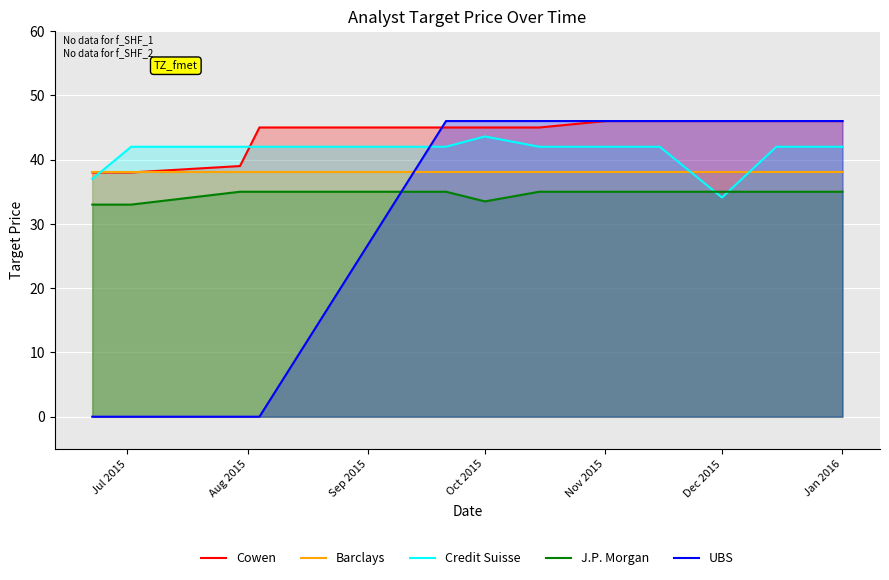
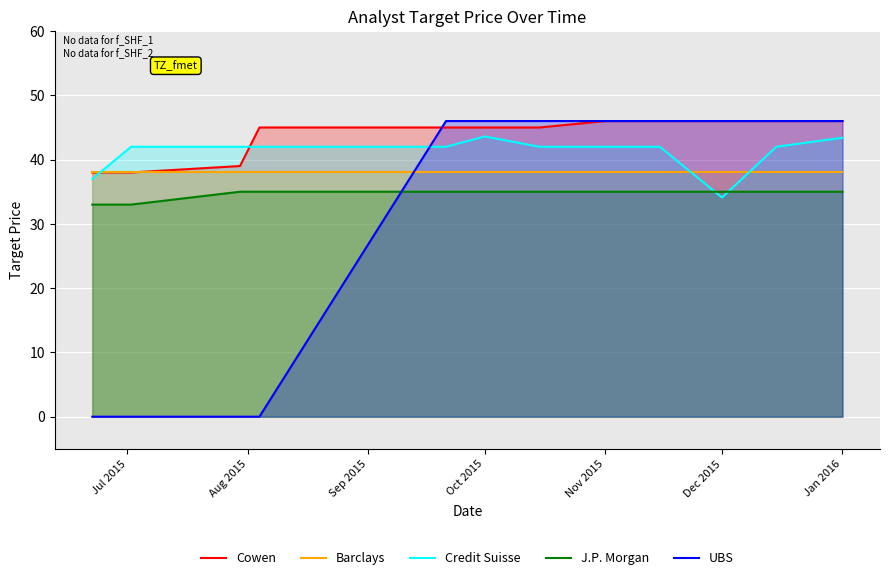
  {
    "Cowen": {
      "Oct 2015": 45
    },
    "Barclays": {
      "Oct 2015": 38,
      "Nov 2015": 38,
      "Dec 2015": 38,
      "Jan 2016": 38
    },
    "Credit Suisse": {
      "Oct 2015": 44,
      "Nov 2015": 42,
      "Dec 2015": 34,
-     "Jan 2016": 42
+     "Jan 2016": 43
    },
    "J.P. Morgan": {
-     "Oct 2015": 34,
+     "Oct 2015": 35,
      "Nov 2015": 35,
      "Dec 2015": 35,
      "Jan 2016": 35
    },
    "UBS": {
      "Oct 2015": 46
    }
  }
